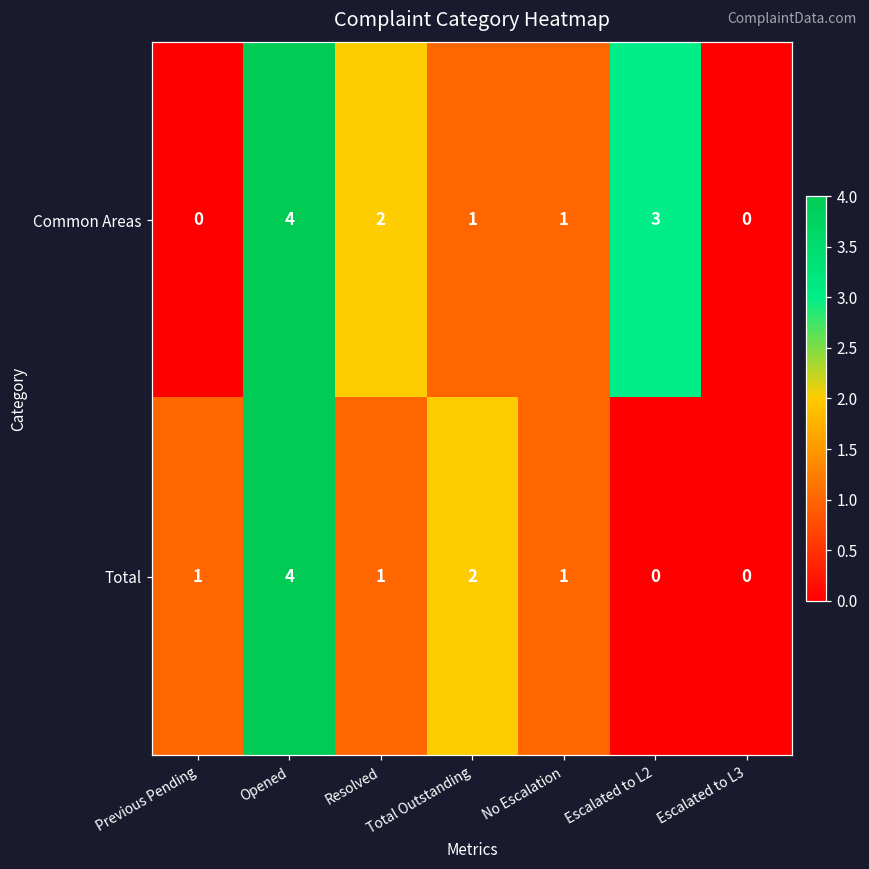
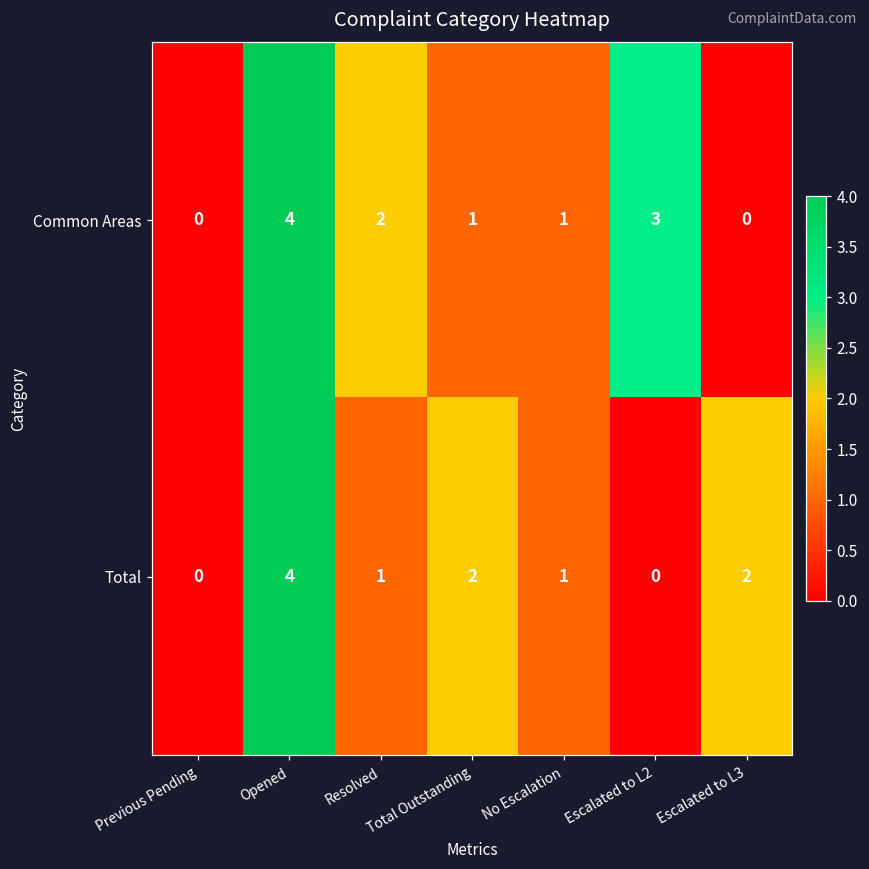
  {
    "Common Areas": {
      "Previous Pending": 0,
      "Opened": 4,
      "Resolved": 2,
      "Total Outstanding": 1,
      "No Escalation": 1,
      "Escalated to L2": 3,
      "Escalated to L3": 0
    },
    "Total": {
-     "Previous Pending": 1,
+     "Previous Pending": 0,
      "Opened": 4,
      "Resolved": 1,
      "Total Outstanding": 2,
      "No Escalation": 1,
      "Escalated to L2": 0,
-     "Escalated to L3": 0
+     "Escalated to L3": 2
    }
  }
